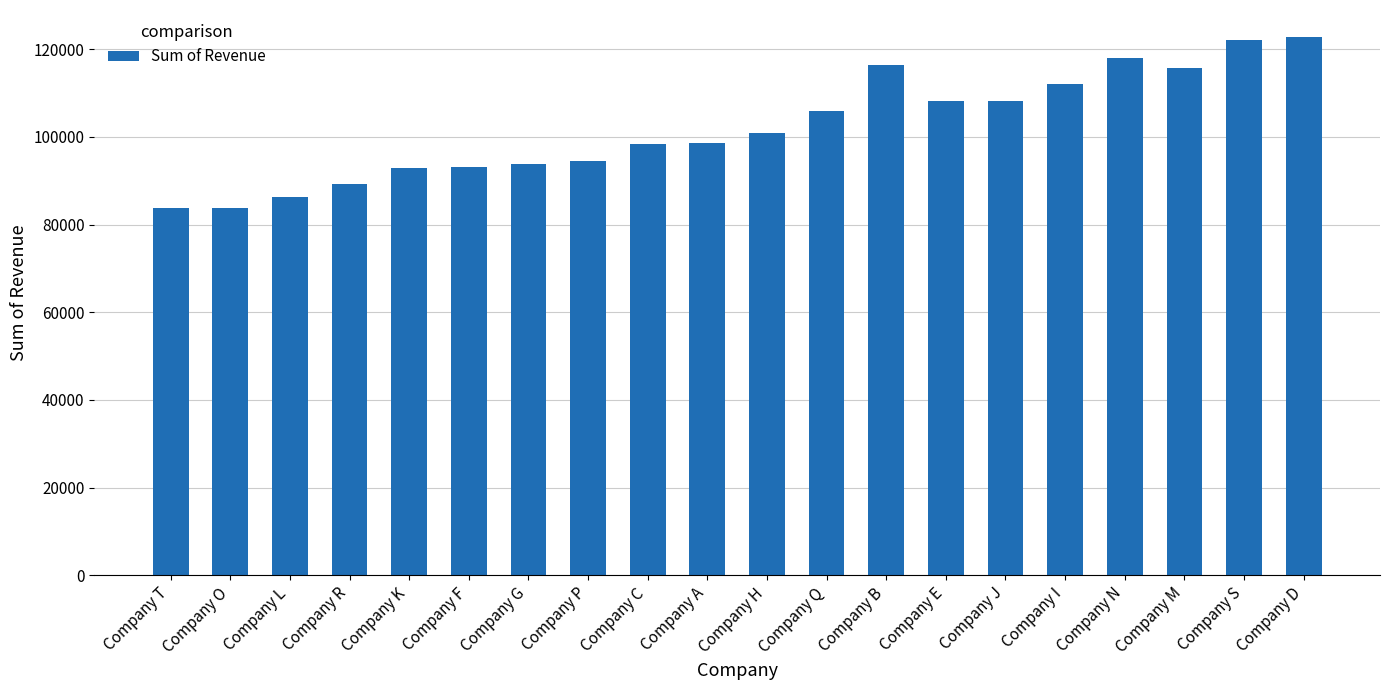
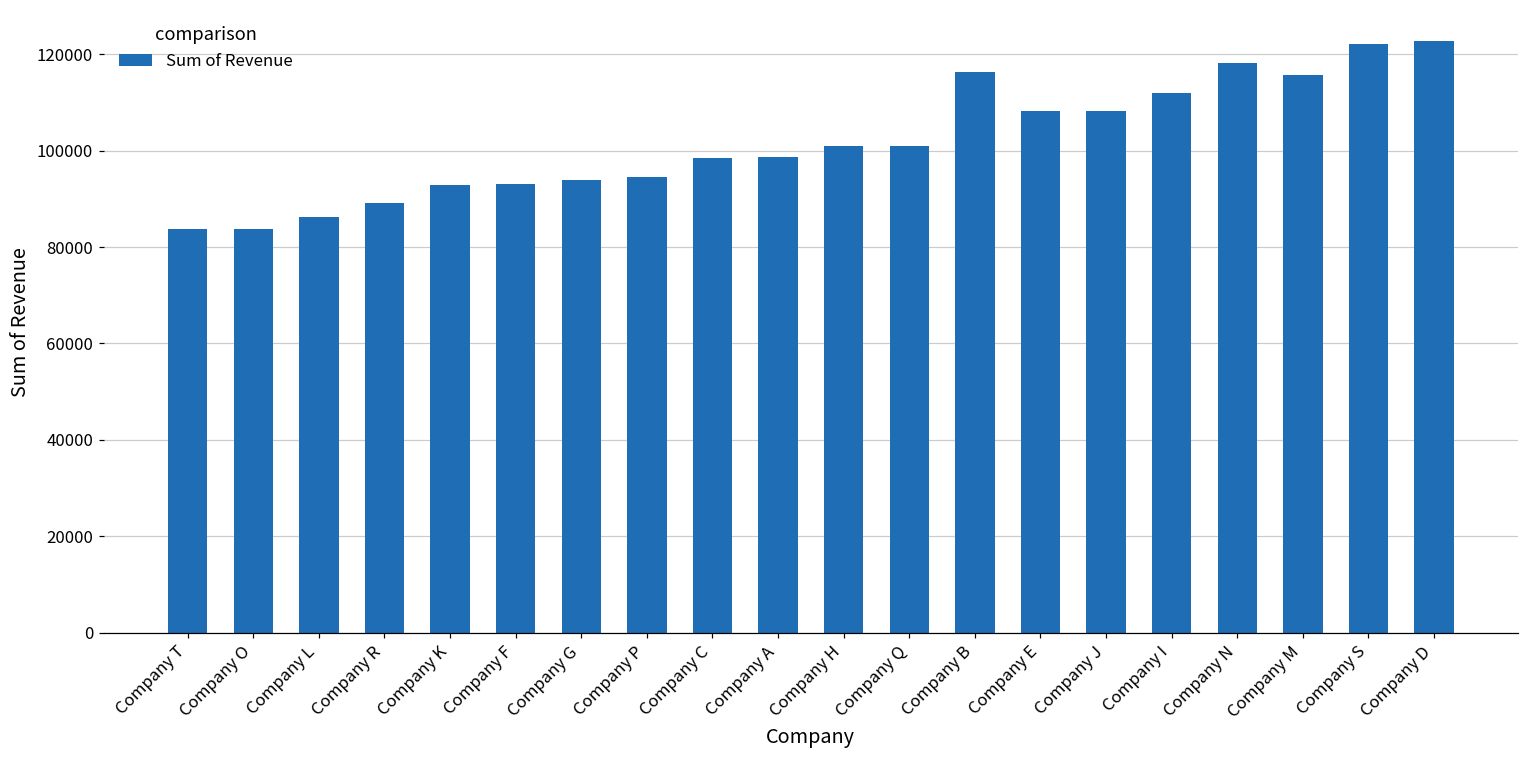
  {
    "Company T": 84000,
    "Company O": 84000,
    "Company L": 86000,
    "Company R": 89000,
    "Company K": 93000,
    "Company F": 93000,
    "Company G": 94000,
    "Company P": 94000,
    "Company C": 98000,
    "Company A": 99000,
    "Company H": 101000,
-   "Company Q": 106000,
+   "Company Q": 101000,
    "Company B": 116000,
    "Company E": 108000,
    "Company J": 108000,
    "Company I": 112000,
    "Company N": 118000,
    "Company M": 116000,
    "Company S": 122000,
    "Company D": 123000
  }
